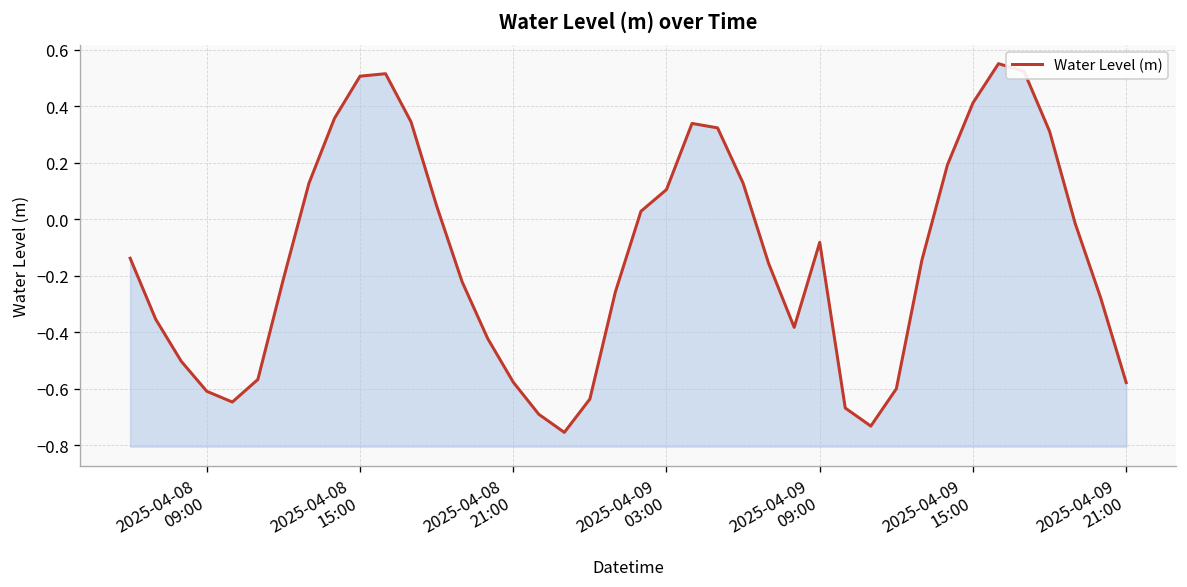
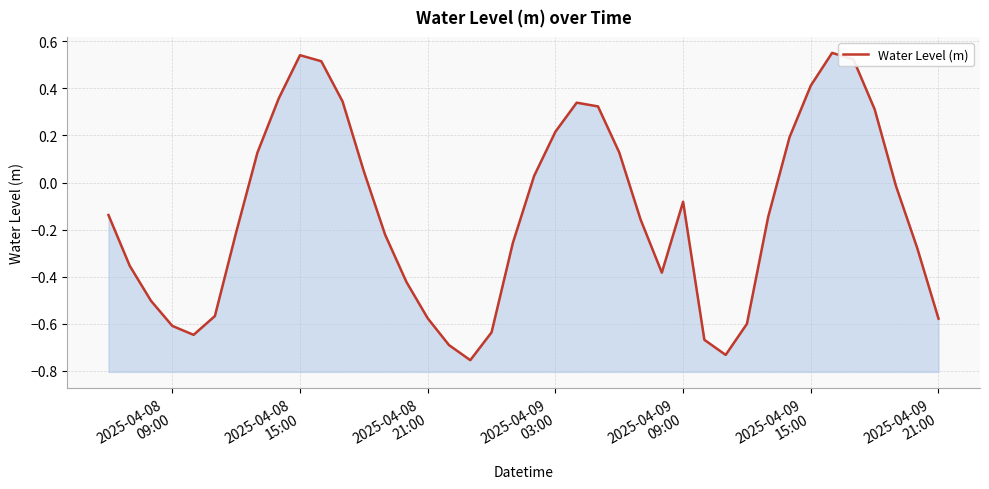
  {
    "2025-04-08 09:00": -0.61,
-   "2025-04-08 15:00": 0.51,
+   "2025-04-08 15:00": 0.54,
    "2025-04-08 21:00": -0.58,
-   "2025-04-09 03:00": 0.11,
+   "2025-04-09 03:00": 0.22,
    "2025-04-09 09:00": -0.08,
    "2025-04-09 15:00": 0.41,
    "2025-04-09 21:00": -0.58
  }
